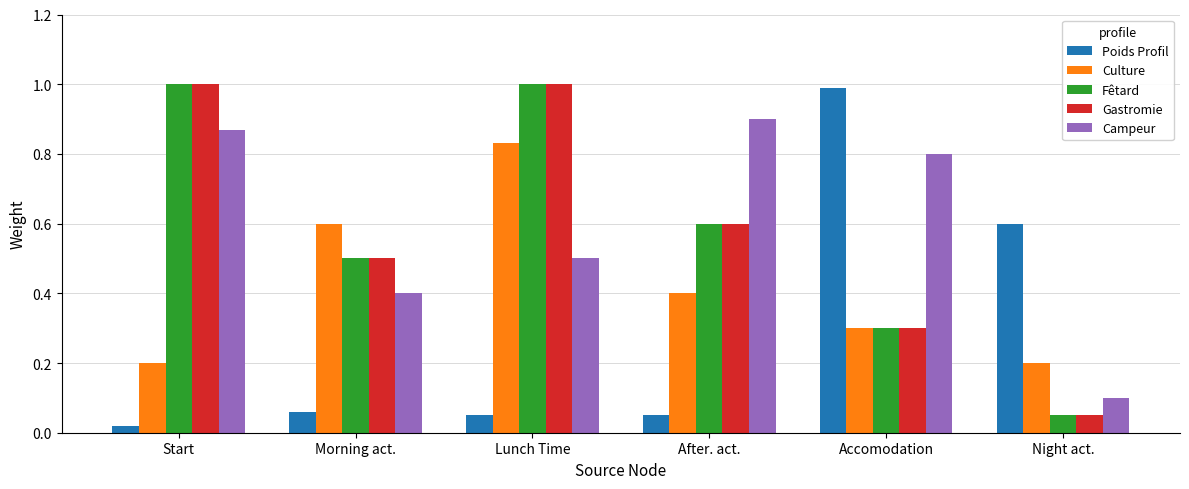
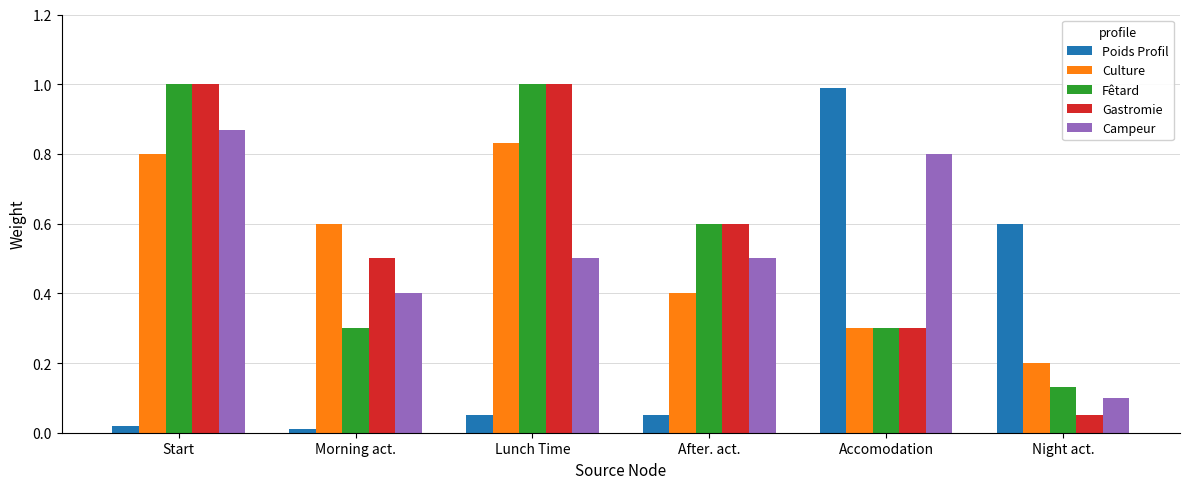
  {
    "Poids Profil": {
      "Start": 0.02,
-     "Morning act.": 0.06,
+     "Morning act.": 0.01,
      "Lunch Time": 0.05,
      "After. act.": 0.05,
      "Accomodation": 0.99,
      "Night act.": 0.60
    },
    "Culture": {
-     "Start": 0.2,
+     "Start": 0.8,
      "Morning act.": 0.6,
      "Lunch Time": 0.83,
      "After. act.": 0.4,
      "Accomodation": 0.3,
      "Night act.": 0.2
    },
    "Fêtard": {
      "Start": 1.00,
-     "Morning act.": 0.5,
+     "Morning act.": 0.3,
      "Lunch Time": 1.00,
      "After. act.": 0.60,
      "Accomodation": 0.30,
-     "Night act.": 0.05
+     "Night act.": 0.13
    },
    "Gastromie": {
      "Start": 1.00,
      "Morning act.": 0.50,
      "Lunch Time": 1.00,
      "After. act.": 0.60,
      "Accomodation": 0.30,
      "Night act.": 0.05
    },
    "Campeur": {
      "Start": 0.87,
      "Morning act.": 0.4,
      "Lunch Time": 0.5,
-     "After. act.": 0.9,
+     "After. act.": 0.5,
      "Accomodation": 0.8,
      "Night act.": 0.1
    }
  }
